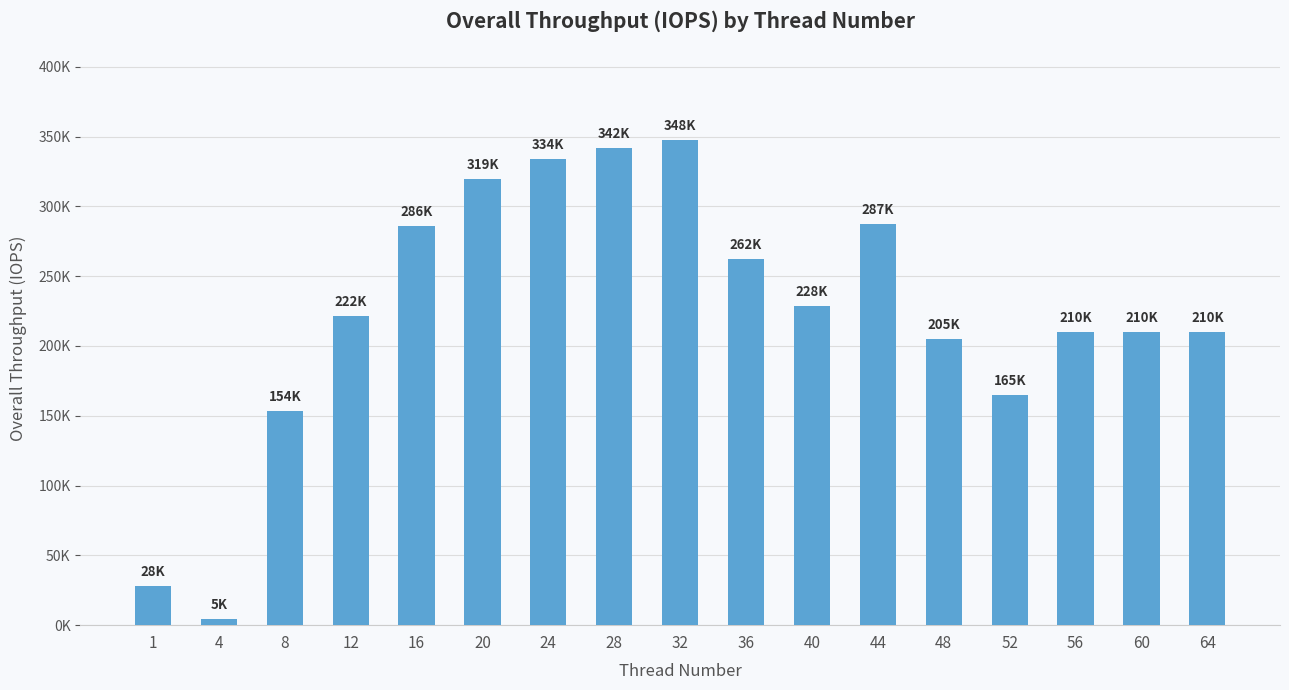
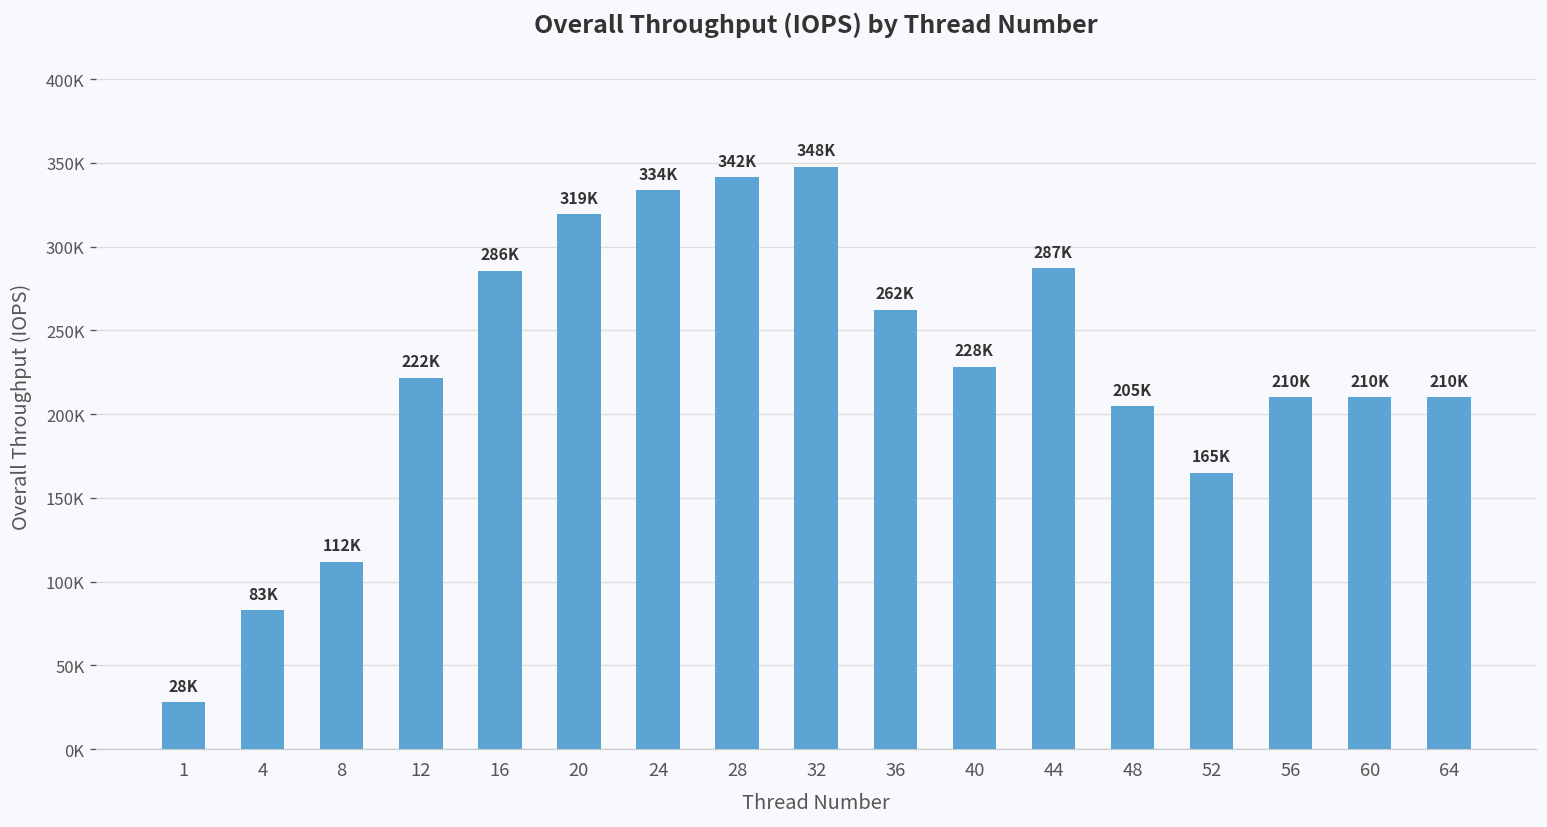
  {
    "1": "28K",
-   "4": "5K",
-   "8": "154K",
+   "4": "83K",
+   "8": "112K",
    "12": "222K",
    "16": "286K",
    "20": "319K",
    "24": "334K",
    "28": "342K",
    "32": "348K",
    "36": "262K",
    "40": "228K",
    "44": "287K",
    "48": "205K",
    "52": "165K",
    "56": "210K",
    "60": "210K",
    "64": "210K"
  }
